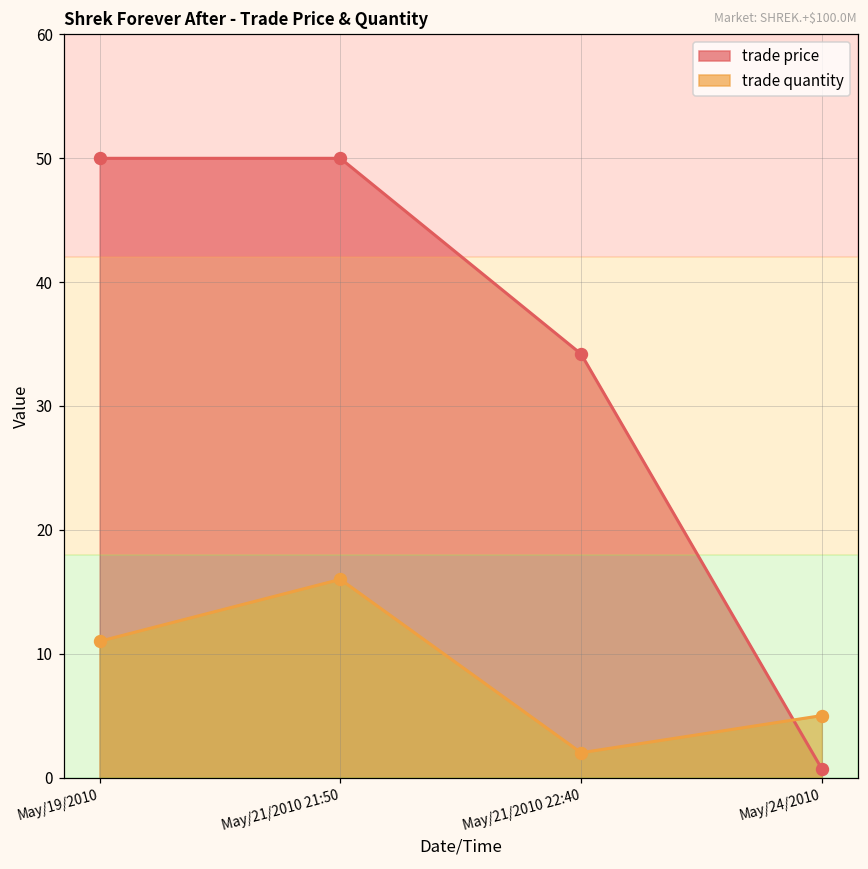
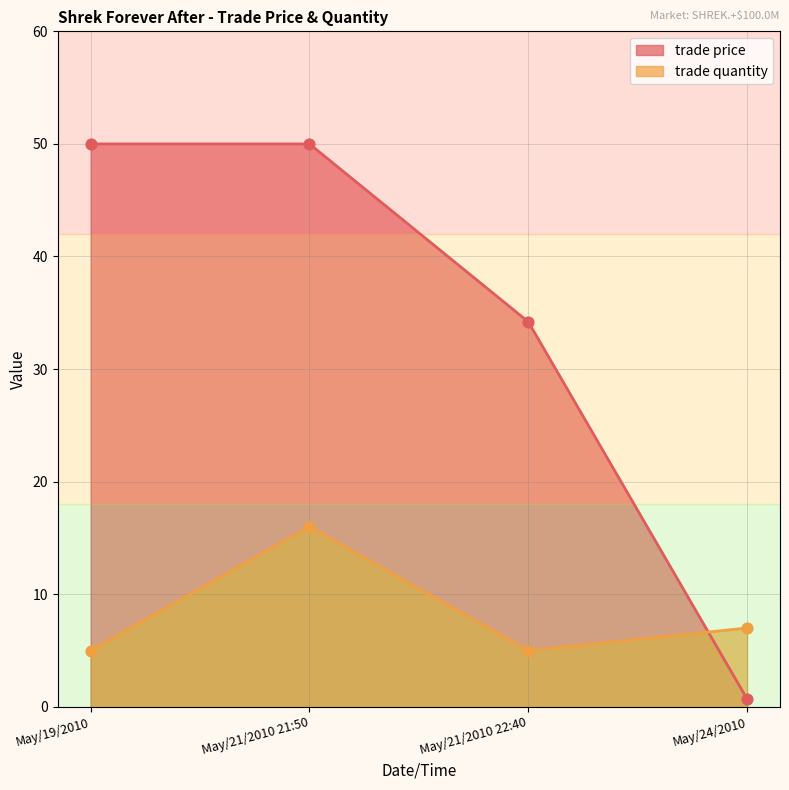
  {
    "trade price": {
      "May/19/2010": 50,
      "May/21/2010 21:50": 50,
      "May/21/2010 22:40": 34,
      "May/24/2010": 0.7
    },
    "trade quantity": {
-     "May/19/2010": 11,
+     "May/19/2010": 5,
      "May/21/2010 21:50": 16,
-     "May/21/2010 22:40": 2,
-     "May/24/2010": 5
+     "May/21/2010 22:40": 5,
+     "May/24/2010": 7
    }
  }
